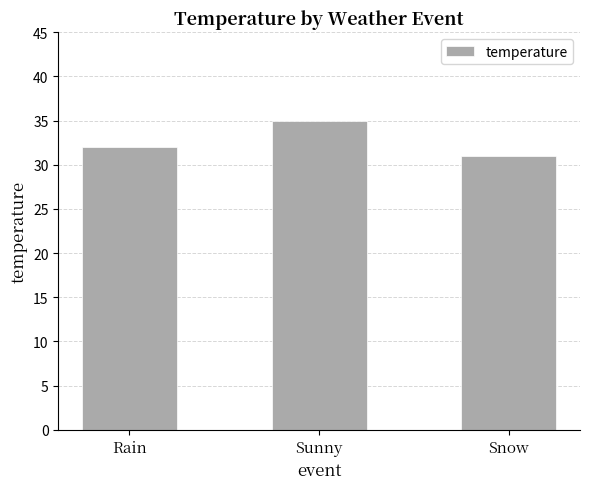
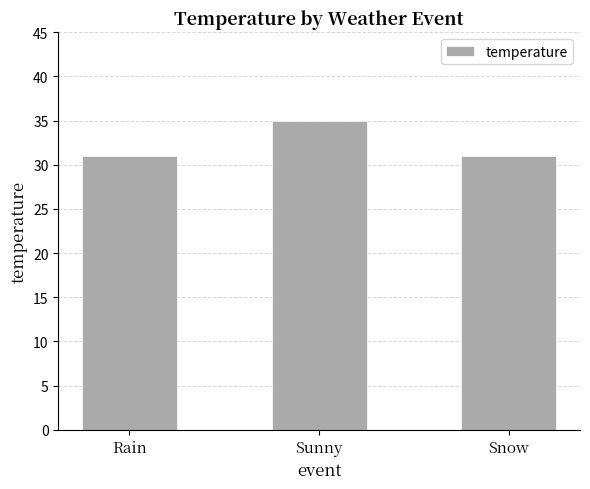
  {
-   "Rain": 32,
+   "Rain": 31,
    "Sunny": 35,
    "Snow": 31
  }
